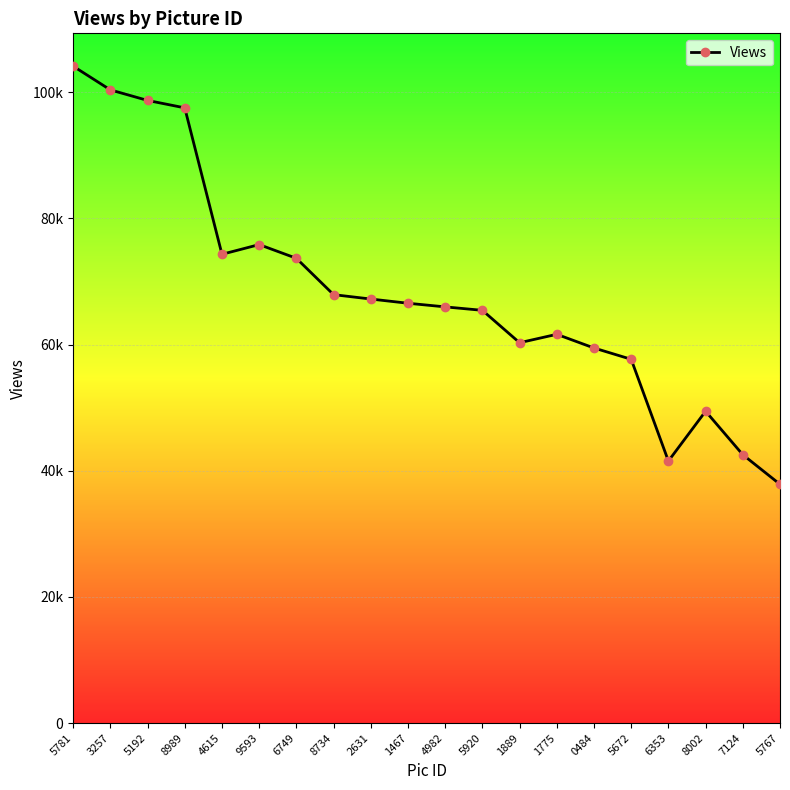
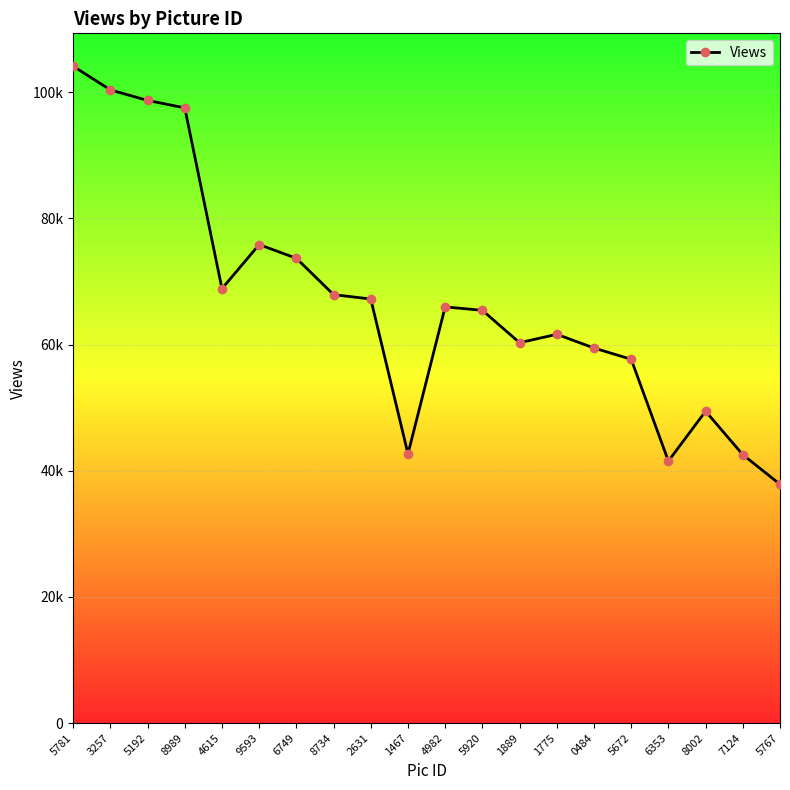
  {
    "5781": 104000,
    "3257": 100000,
    "5192": 99000,
    "8989": 98000,
-   "4615": 74000,
+   "4615": 69000,
    "9593": 76000,
    "6749": 74000,
    "8734": 68000,
    "2631": 67000,
-   "1467": 67000,
+   "1467": 43000,
    "4982": 66000,
    "5920": 65000,
    "1889": 60000,
    "1775": 62000,
    "0484": 59000,
    "5672": 58000,
    "6353": 42000,
    "8002": 49000,
    "7124": 43000,
    "5767": 38000
  }
